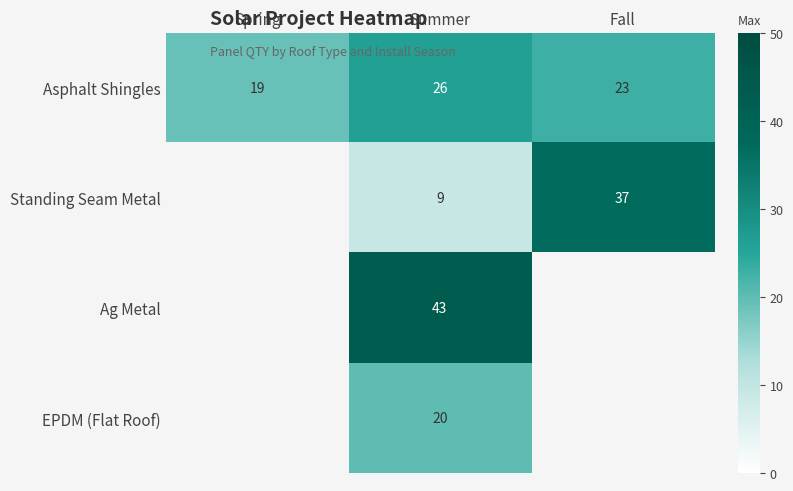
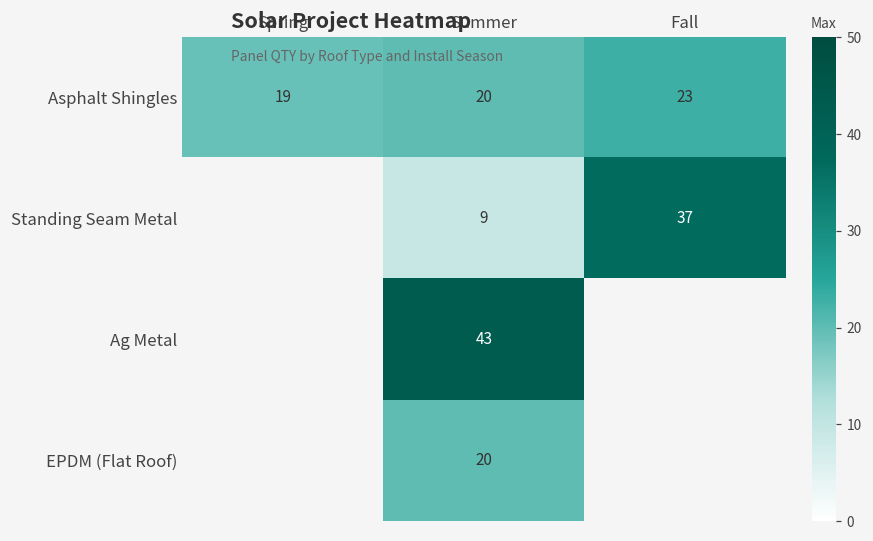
  {
    "Asphalt Shingles": {
      "Spring": 19,
-     "Summer": 26,
+     "Summer": 20,
      "Fall": 23
    },
    "Standing Seam Metal": {
      "Summer": 9,
      "Fall": 37
    },
    "Ag Metal": {
      "Summer": 43
    },
    "EPDM (Flat Roof)": {
      "Summer": 20
    }
  }
